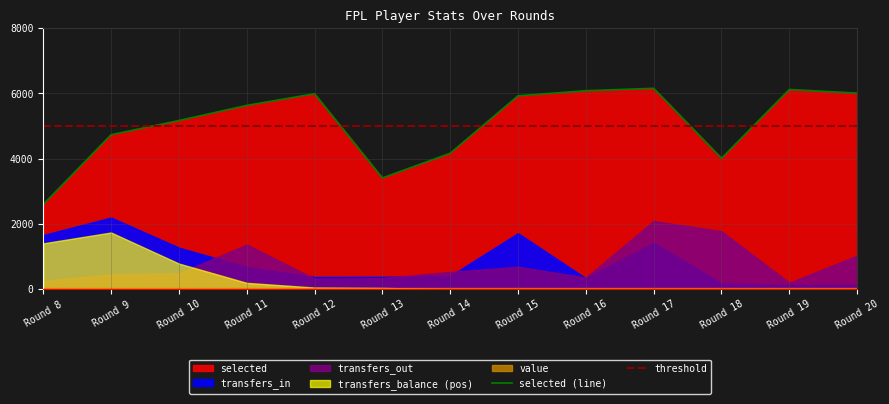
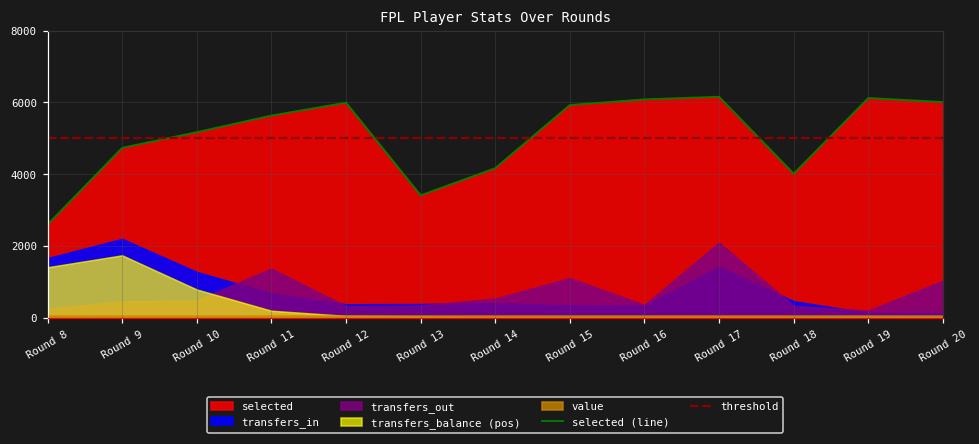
  {
    "selected": {
      "Round 8": 2600,
      "Round 9": 4700,
      "Round 10": 5200,
      "Round 11": 5600,
      "Round 12": 6000,
      "Round 13": 3400,
      "Round 14": 4200,
      "Round 15": 5900,
      "Round 16": 6100,
      "Round 17": 6200,
      "Round 18": 4000,
      "Round 19": 6100,
      "Round 20": 6000
    },
    "threshold": {
      "Round 8": 5000,
      "Round 9": 5000,
      "Round 10": 5000,
      "Round 11": 5000,
      "Round 12": 5000,
      "Round 13": 5000,
      "Round 14": 5000,
      "Round 15": 5000,
      "Round 16": 5000,
      "Round 17": 5000,
      "Round 18": 5000,
      "Round 19": 5000,
      "Round 20": 5000
    },
    "transfers_in": {
      "Round 8": 1700,
      "Round 9": 2200,
      "Round 10": 1300,
      "Round 11": 700,
      "Round 14": 400,
-     "Round 15": 1700,
+     "Round 15": 300,
      "Round 17": 1400,
-     "Round 18": 200,
+     "Round 18": 500,
      "Round 20": 100
    },
    "transfers_out": {
      "Round 8": 300,
      "Round 9": 500,
      "Round 10": 500,
      "Round 11": 1400,
      "Round 14": 500,
-     "Round 15": 700,
+     "Round 15": 1100,
      "Round 17": 2100,
-     "Round 18": 1800,
+     "Round 18": 300,
      "Round 20": 1000
    },
    "transfers_balance (pos)": {
      "Round 8": 1400,
      "Round 9": 1700,
      "Round 10": 800,
      "Round 11": 200
    }
  }
